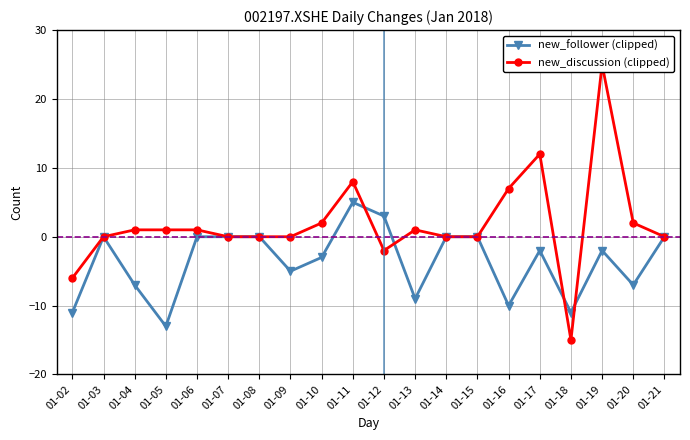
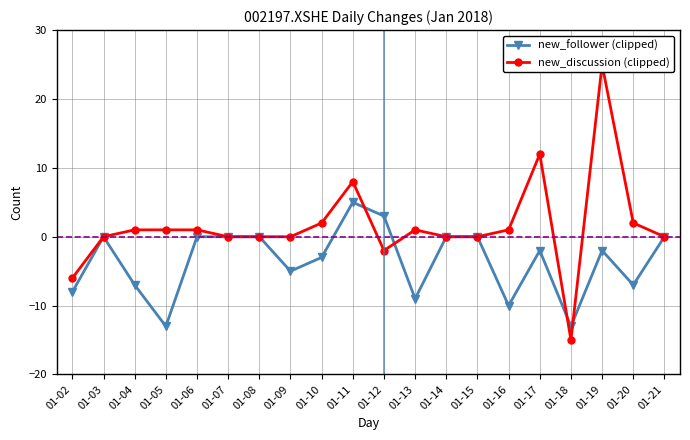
  {
    "new_follower (clipped)": {
-     "01-02": -11,
+     "01-02": -8,
      "01-04": -7,
      "01-05": -13,
      "01-06": 0,
      "01-09": -5,
      "01-10": -3,
      "01-11": 5,
      "01-12": 3,
      "01-13": -9,
      "01-16": -10,
      "01-17": -2,
-     "01-18": -11,
+     "01-18": -13,
      "01-19": -2,
      "01-20": -7
    },
    "new_discussion (clipped)": {
      "01-02": -6,
      "01-04": 1,
      "01-05": 1,
      "01-06": 1,
      "01-09": 0,
      "01-10": 2,
      "01-11": 8,
      "01-12": -2,
      "01-13": 1,
-     "01-16": 7,
+     "01-16": 1,
      "01-17": 12,
      "01-18": -15,
      "01-20": 2
    }
  }
